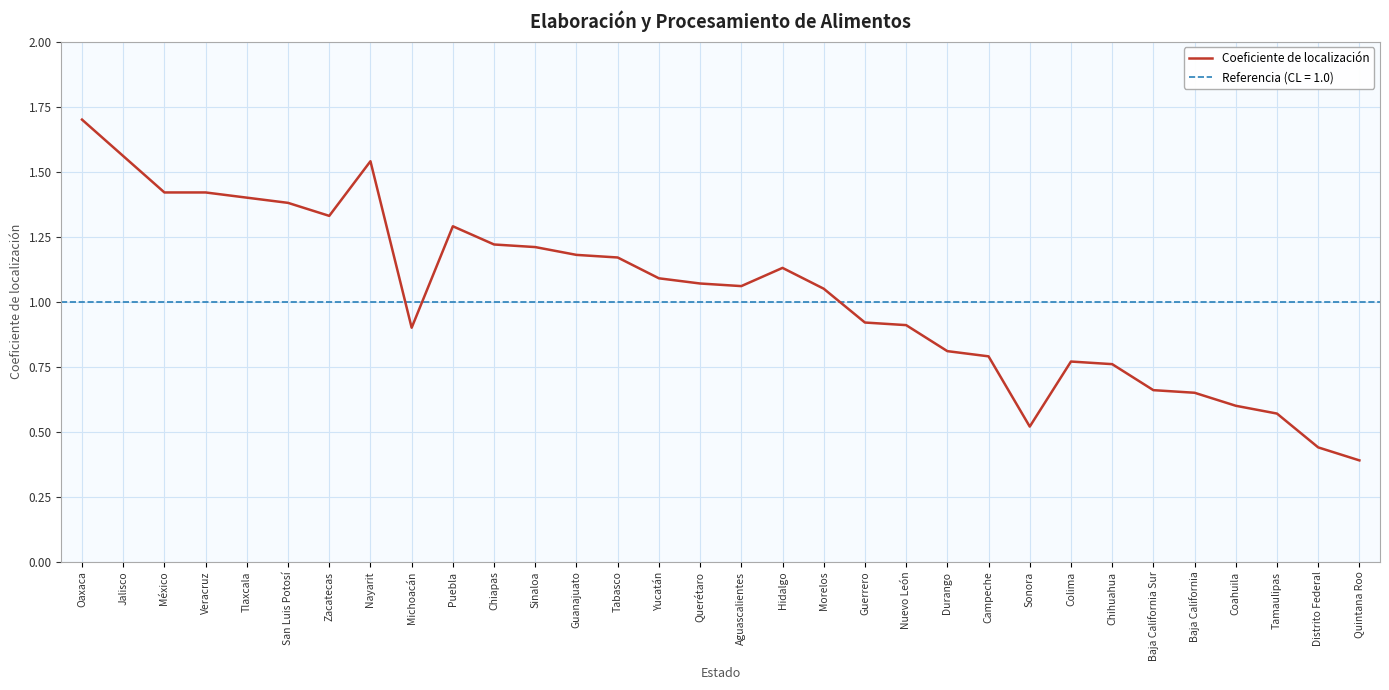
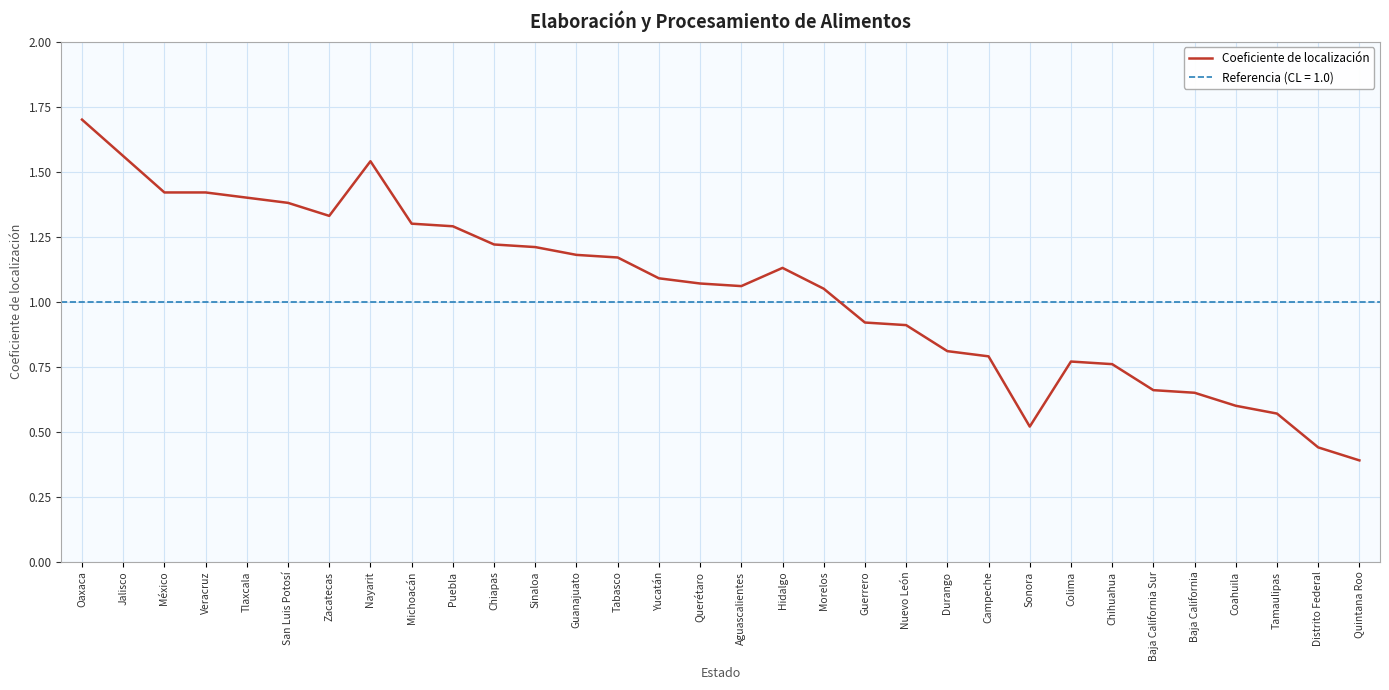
  {
    "Oaxaca": 1.7,
    "Jalisco": 1.56,
    "México": 1.42,
    "Veracruz": 1.42,
    "Tlaxcala": 1.4,
    "San Luis Potosí": 1.38,
    "Zacatecas": 1.33,
    "Nayarit": 1.54,
-   "Michoacán": 0.9,
+   "Michoacán": 1.3,
    "Puebla": 1.29,
    "Chiapas": 1.22,
    "Sinaloa": 1.21,
    "Guanajuato": 1.18,
    "Tabasco": 1.17,
    "Yucatán": 1.09,
    "Querétaro": 1.07,
    "Aguascalientes": 1.06,
    "Hidalgo": 1.13,
    "Morelos": 1.05,
    "Guerrero": 0.92,
    "Nuevo León": 0.91,
    "Durango": 0.81,
    "Campeche": 0.79,
    "Sonora": 0.52,
    "Colima": 0.77,
    "Chihuahua": 0.76,
    "Baja California Sur": 0.66,
    "Baja California": 0.65,
    "Coahuila": 0.6,
    "Tamaulipas": 0.57,
    "Distrito Federal": 0.44,
    "Quintana Roo": 0.39
  }
